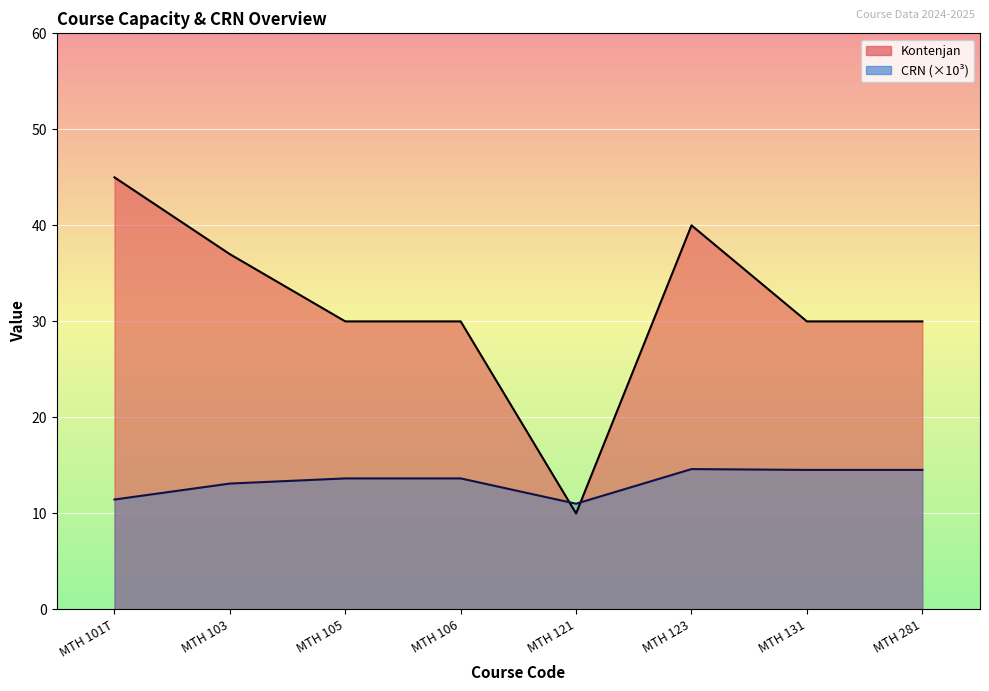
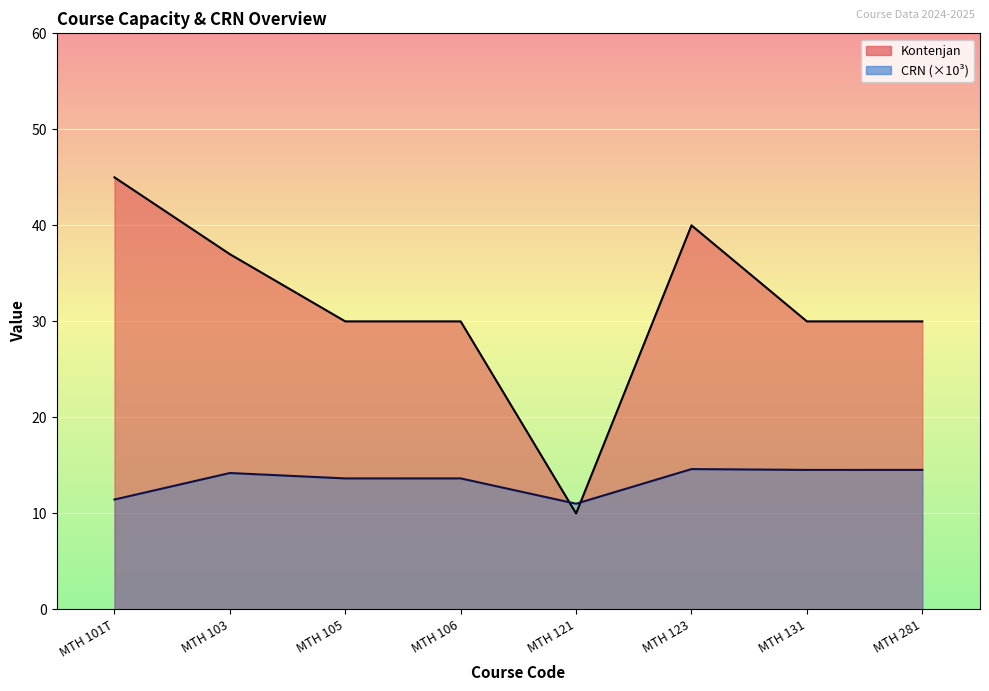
  {
    "Kontenjan": {
      "MTH 101T": 45,
      "MTH 103": 37,
      "MTH 105": 30,
      "MTH 106": 30,
      "MTH 121": 10,
      "MTH 123": 40,
      "MTH 131": 30,
      "MTH 281": 30
    },
    "CRN (×10³)": {
      "MTH 101T": 11,
-     "MTH 103": 13,
+     "MTH 103": 14,
      "MTH 105": 14,
      "MTH 106": 14,
      "MTH 121": 11,
      "MTH 123": 15,
      "MTH 131": 15,
      "MTH 281": 15
    }
  }
